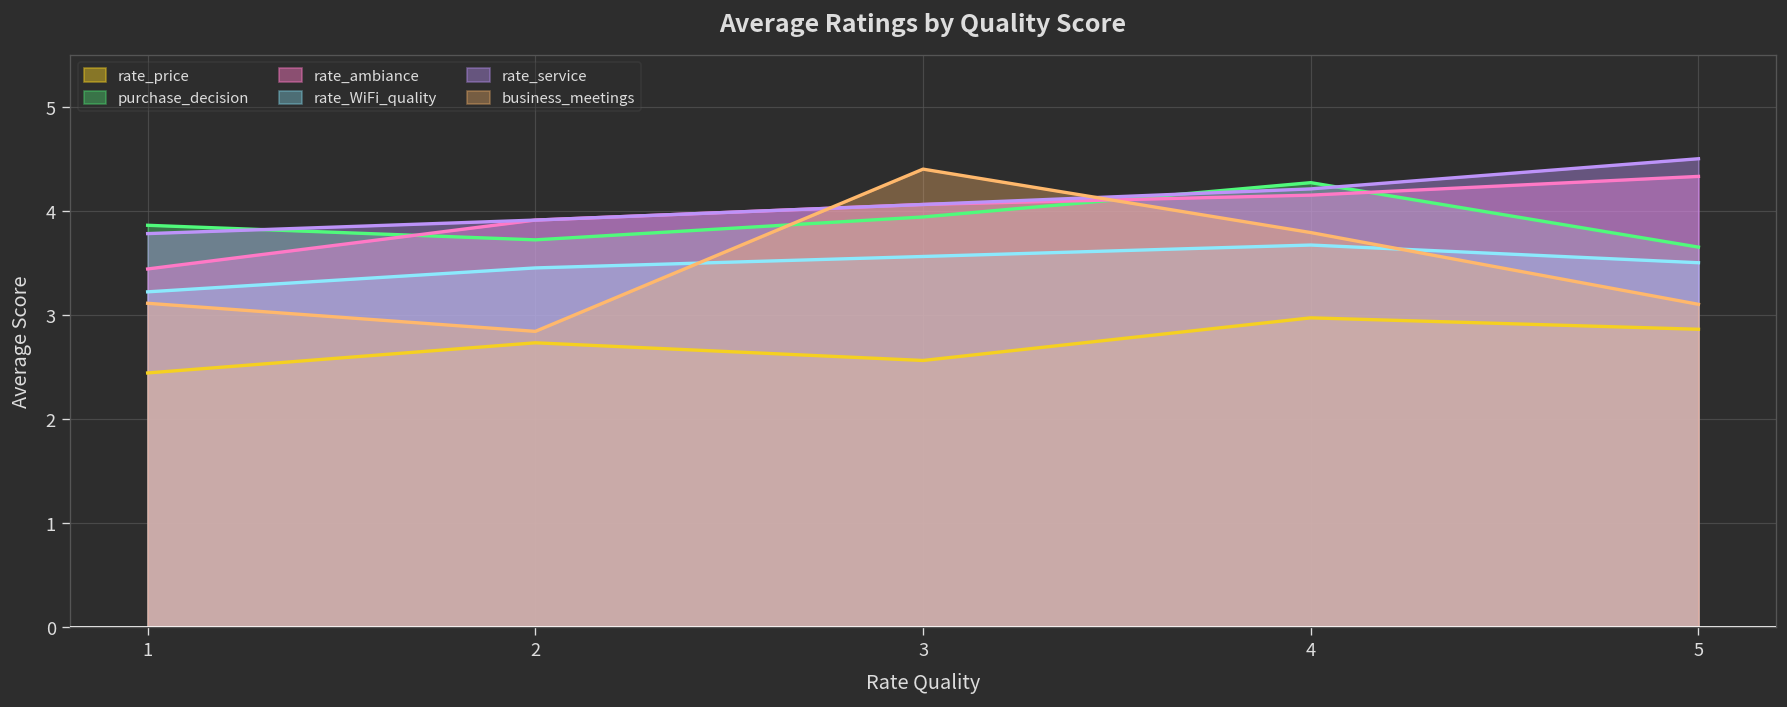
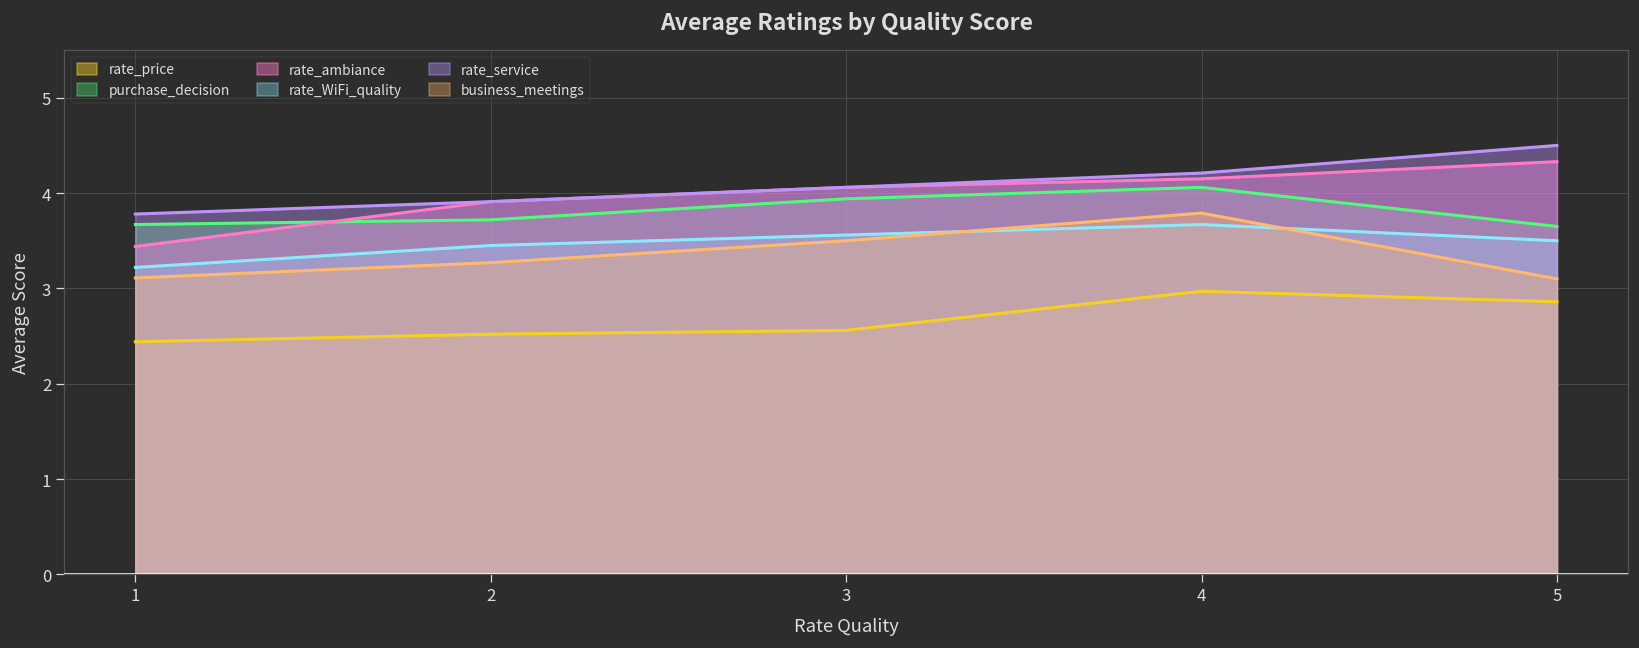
  {
    "rate_price": {
      "1": 2.4,
-     "2": 2.7,
+     "2": 2.5,
      "3": 2.6,
      "4": 3.0,
      "5": 2.9
    },
    "purchase_decision": {
-     "1": 3.9,
+     "1": 3.7,
      "2": 3.7,
      "3": 3.9,
-     "4": 4.3,
+     "4": 4.1,
      "5": 3.7
    },
    "business_meetings": {
      "1": 3.1,
-     "2": 2.8,
-     "3": 4.4,
+     "2": 3.3,
+     "3": 3.5,
      "4": 3.8,
      "5": 3.1
    }
  }
